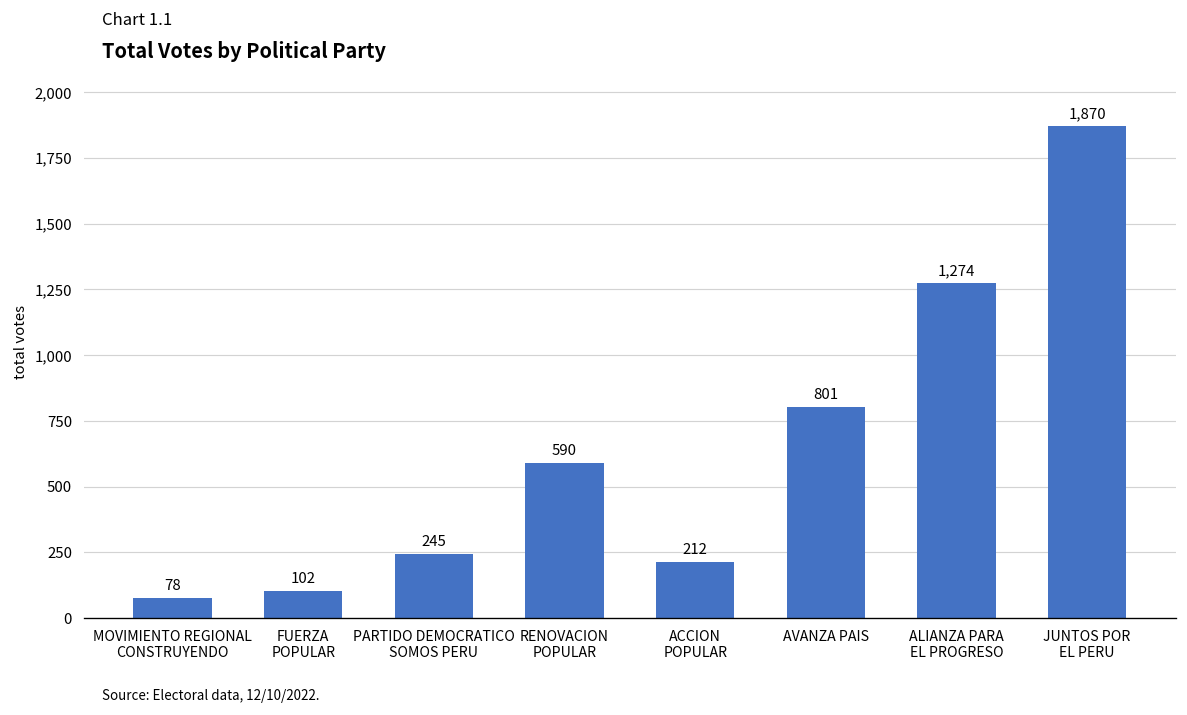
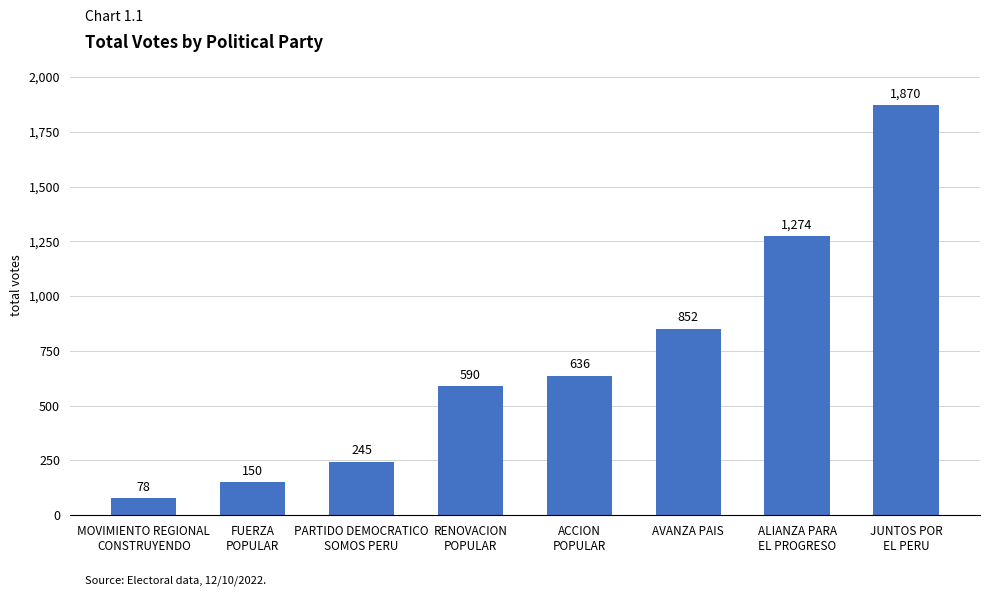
  {
    "MOVIMIENTO REGIONAL CONSTRUYENDO": "78",
-   "FUERZA POPULAR": "102",
+   "FUERZA POPULAR": "150",
    "PARTIDO DEMOCRATICO SOMOS PERU": "245",
    "RENOVACION POPULAR": "590",
-   "ACCION POPULAR": "212",
-   "AVANZA PAIS": "801",
+   "ACCION POPULAR": "636",
+   "AVANZA PAIS": "852",
    "ALIANZA PARA EL PROGRESO": "1,274",
    "JUNTOS POR EL PERU": "1,870"
  }
